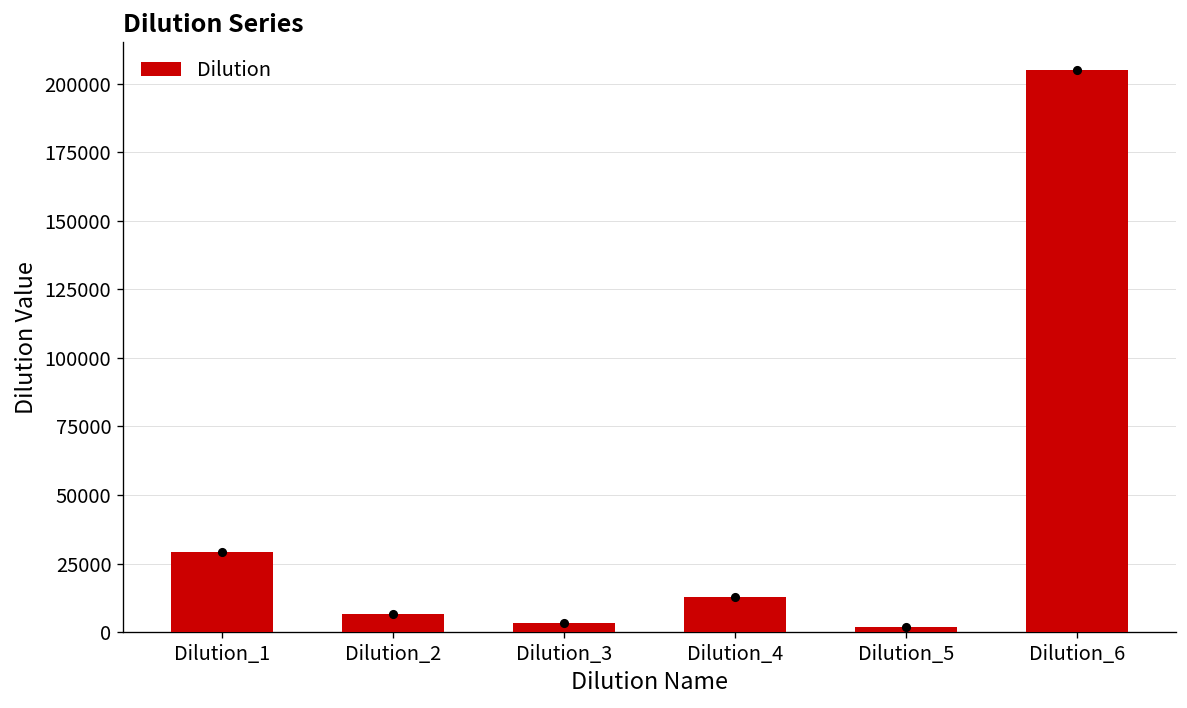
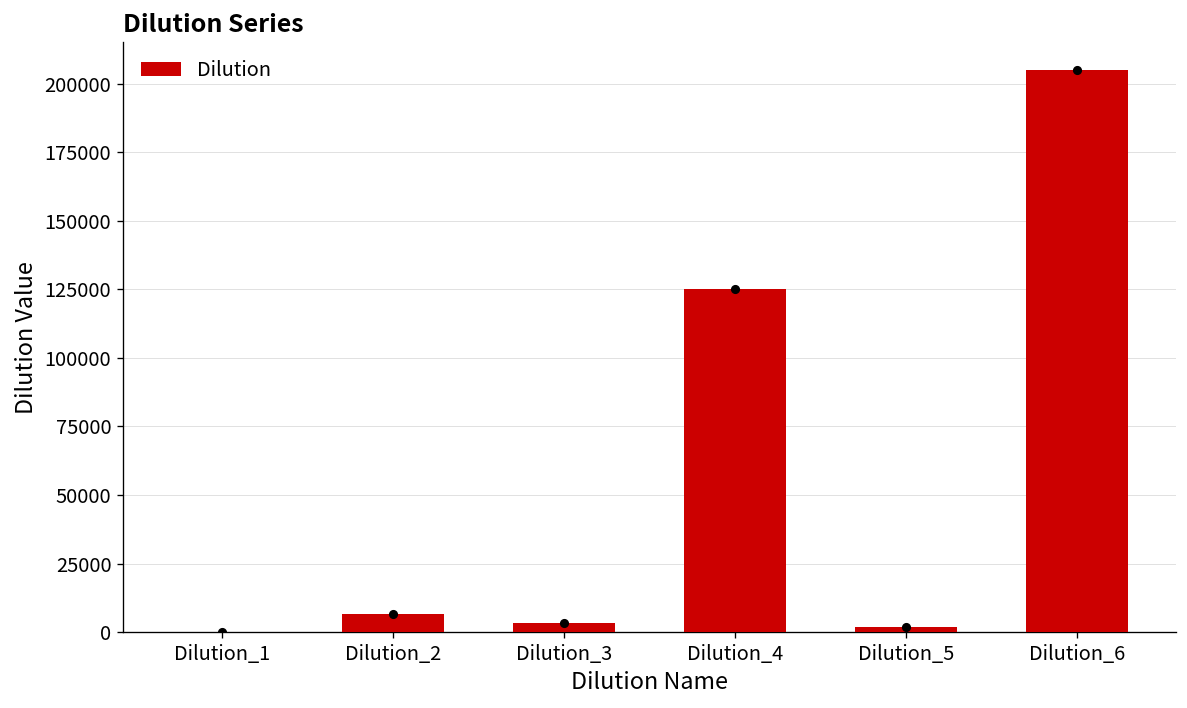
  {
-   "Dilution_1": 29000,
+   "Dilution_1": 0,
    "Dilution_2": 7000,
    "Dilution_3": 3000,
-   "Dilution_4": 13000,
+   "Dilution_4": 125000,
    "Dilution_5": 2000,
    "Dilution_6": 205000
  }
